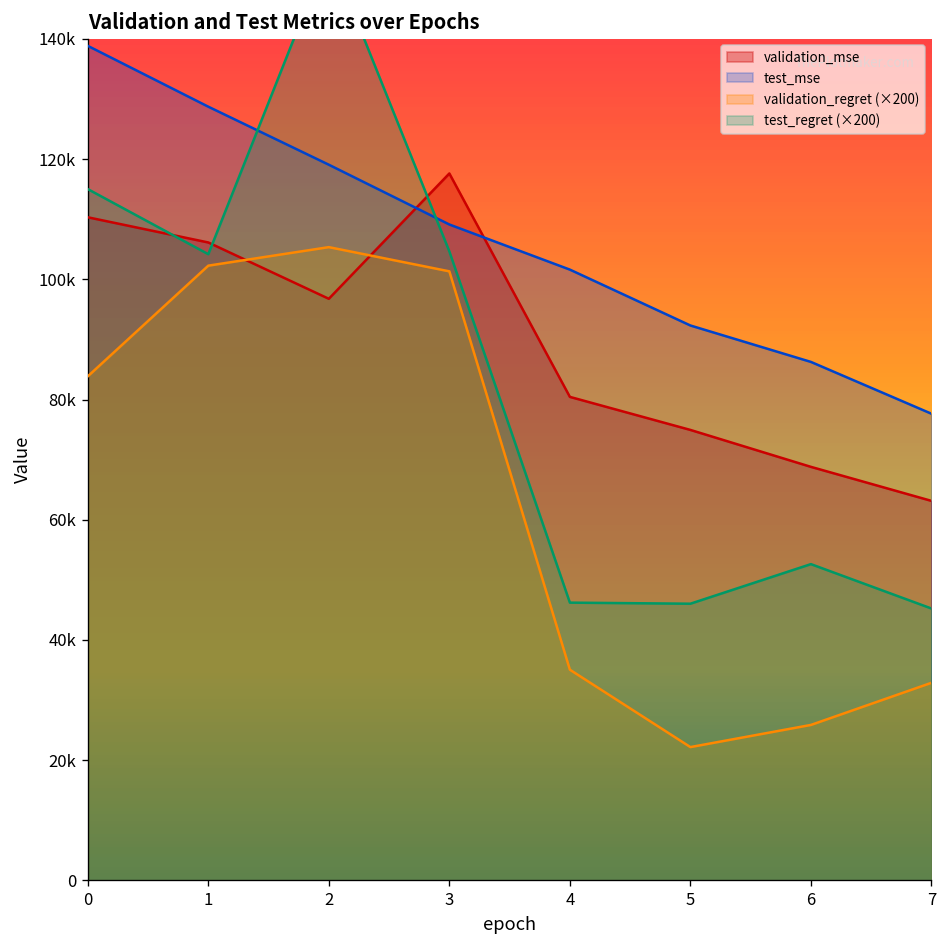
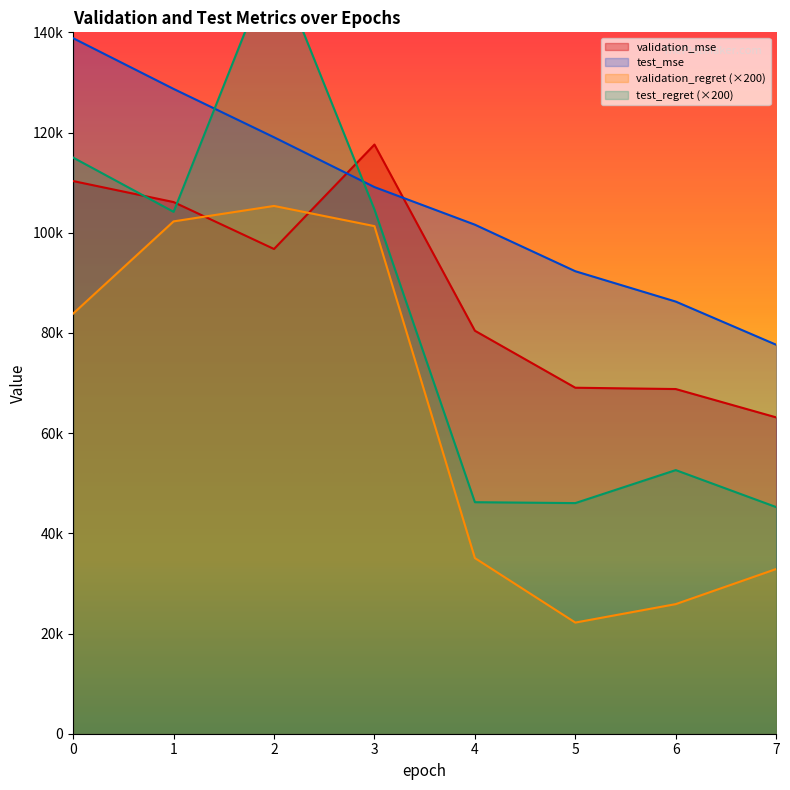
  {
    "validation_mse": {
      "0": 110000,
      "1": 106000,
      "2": 97000,
      "3": 118000,
      "4": 80000,
-     "5": 75000,
+     "5": 69000,
      "6": 69000,
      "7": 63000
    },
    "validation_regret (×200)": {
      "0": 84000,
      "1": 102000,
      "2": 105000,
      "3": 101000,
      "4": 35000,
      "5": 22000,
      "6": 26000,
      "7": 33000
    }
  }
